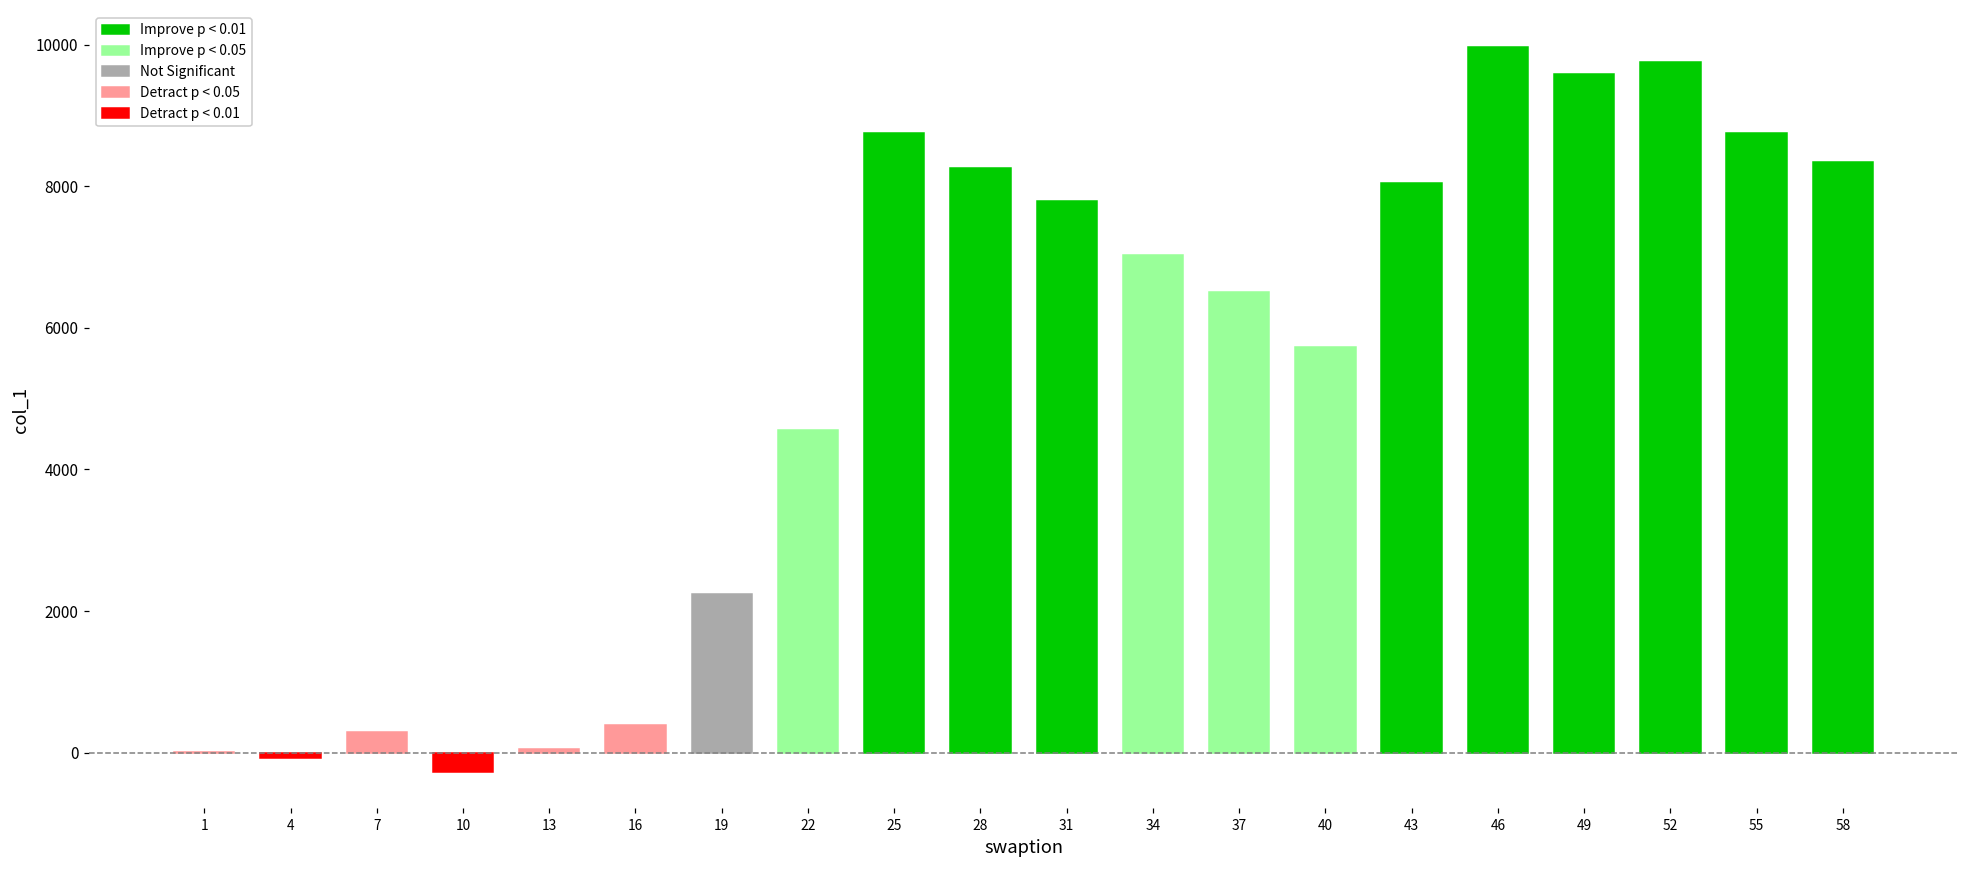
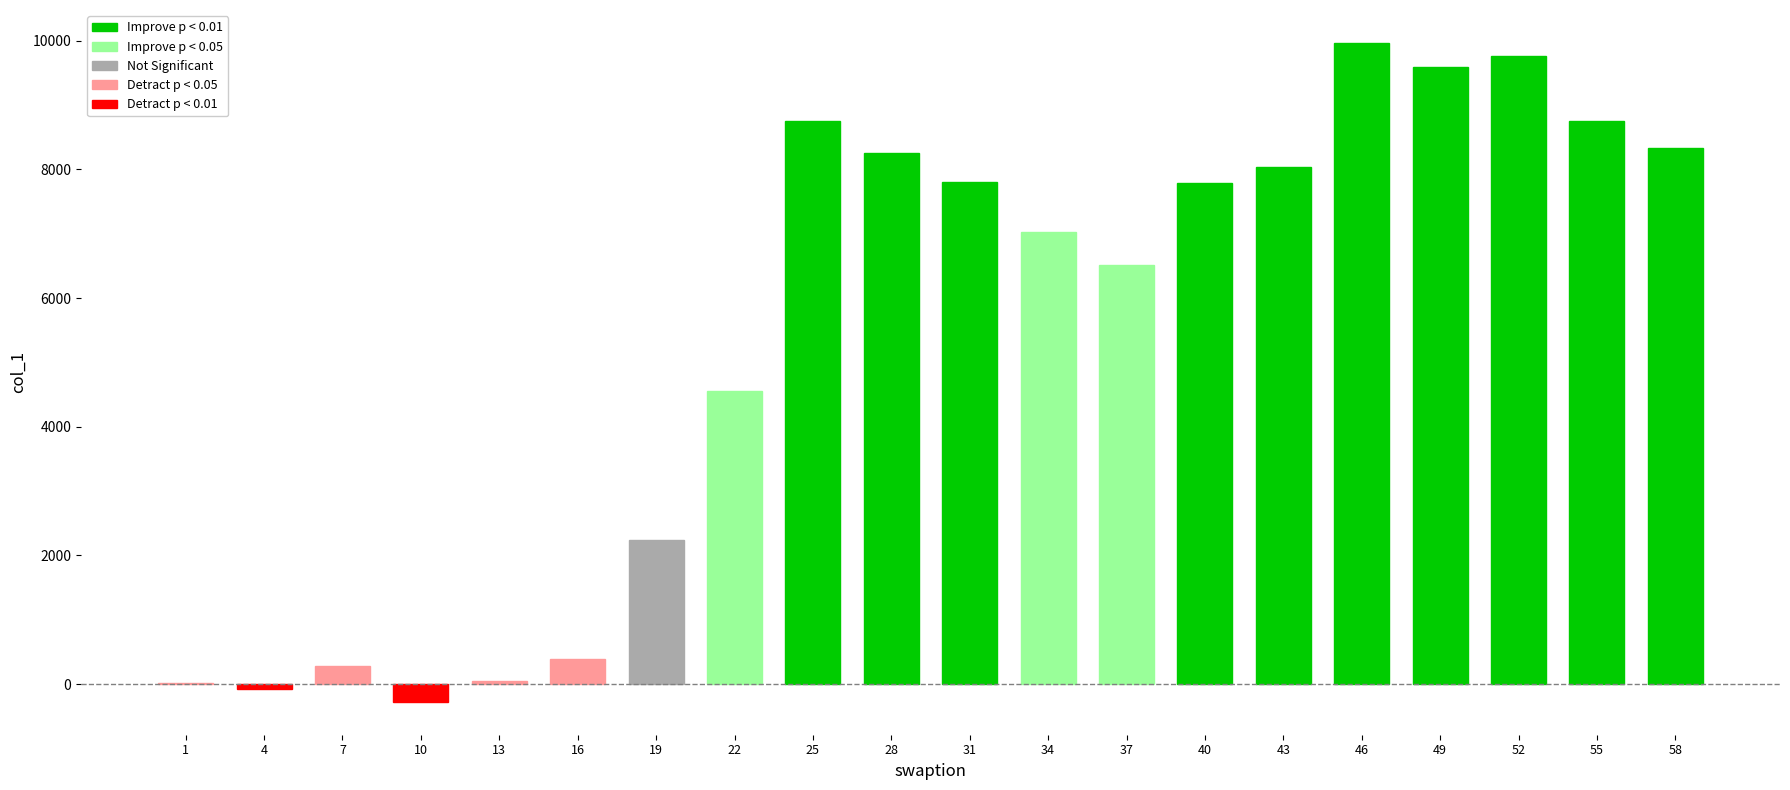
  {
    "4": -100,
    "7": 300,
    "10": -300,
    "13": 0,
    "16": 400,
    "19": 2200,
    "22": 4600,
    "25": 8800,
    "28": 8300,
    "31": 7800,
    "34": 7000,
    "37": 6500,
-   "40": 5700,
+   "40": 7800,
    "43": 8000,
    "46": 10000,
    "49": 9600,
    "52": 9800,
    "55": 8700,
    "58": 8300
  }
